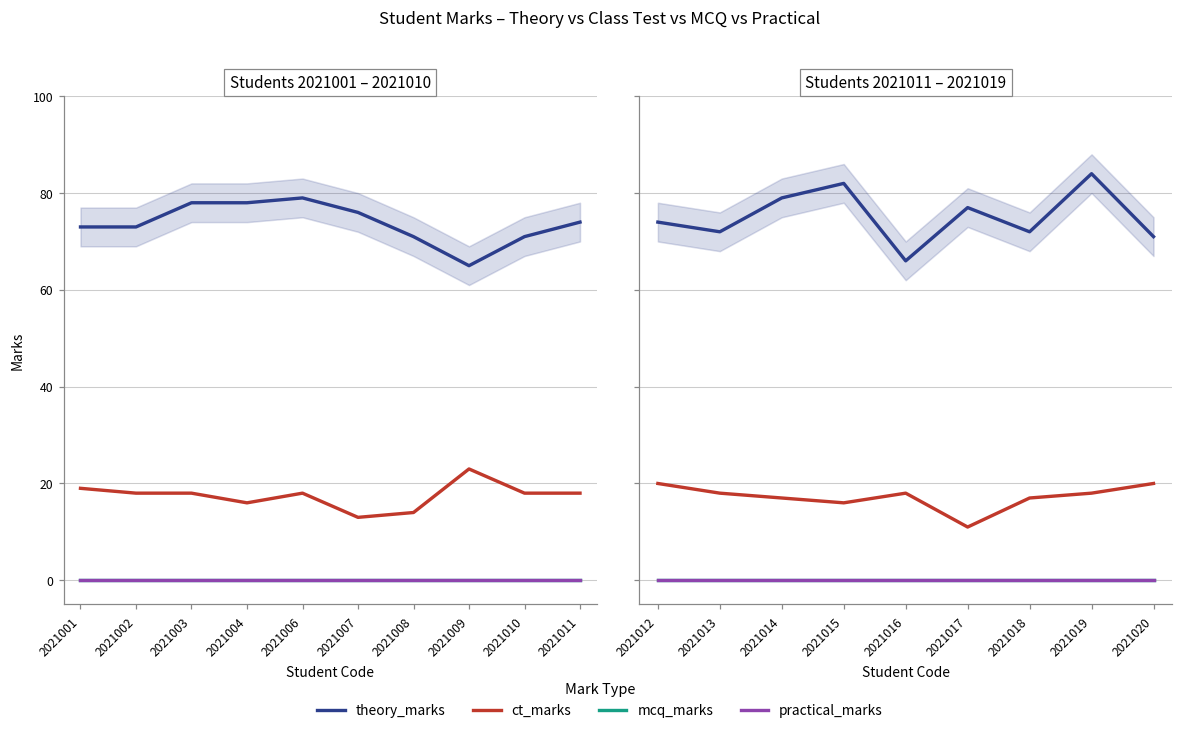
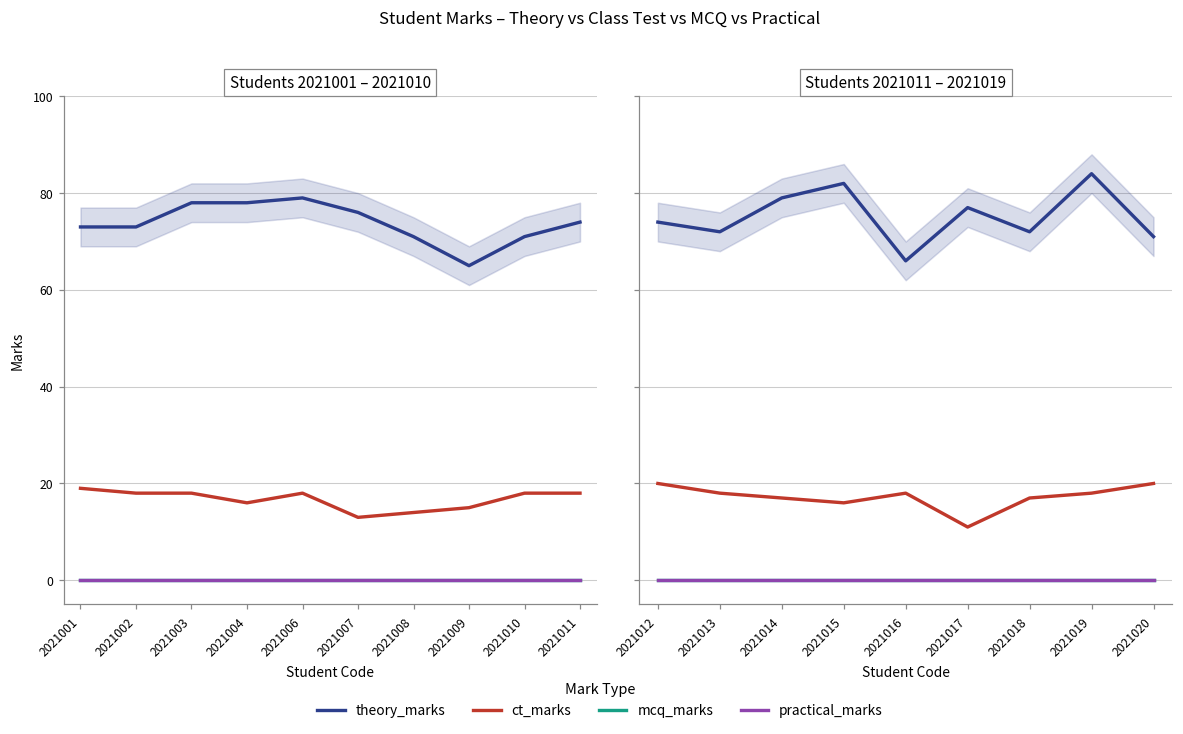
  {
    "Students 2021001 – 2021010": {
      "ct_marks": {
        "2021001": 19,
        "2021002": 18,
        "2021003": 18,
        "2021004": 16,
        "2021006": 18,
        "2021007": 13,
        "2021008": 14,
-       "2021009": 23,
+       "2021009": 15,
        "2021010": 18,
        "2021011": 18
      },
      "practical_marks": {
        "2021001": 0,
        "2021002": 0,
        "2021003": 0,
        "2021004": 0,
        "2021006": 0,
        "2021007": 0,
        "2021008": 0,
        "2021009": 0,
        "2021010": 0,
        "2021011": 0
      }
    }
  }
